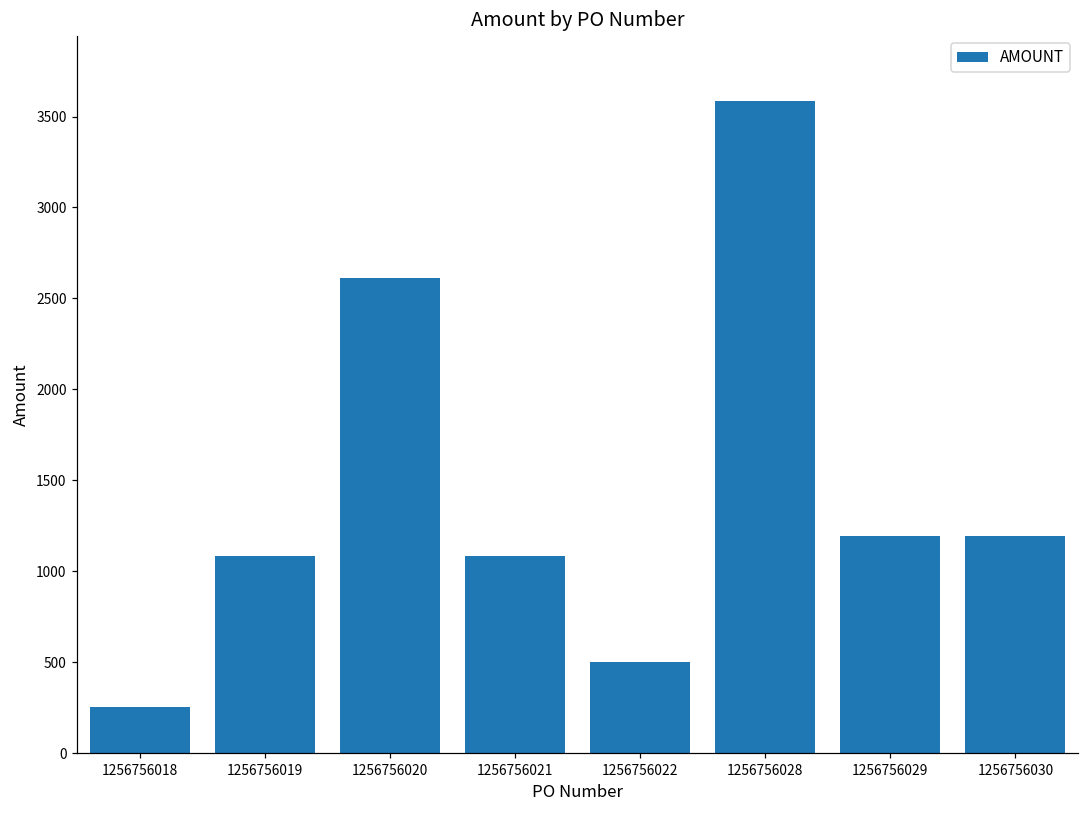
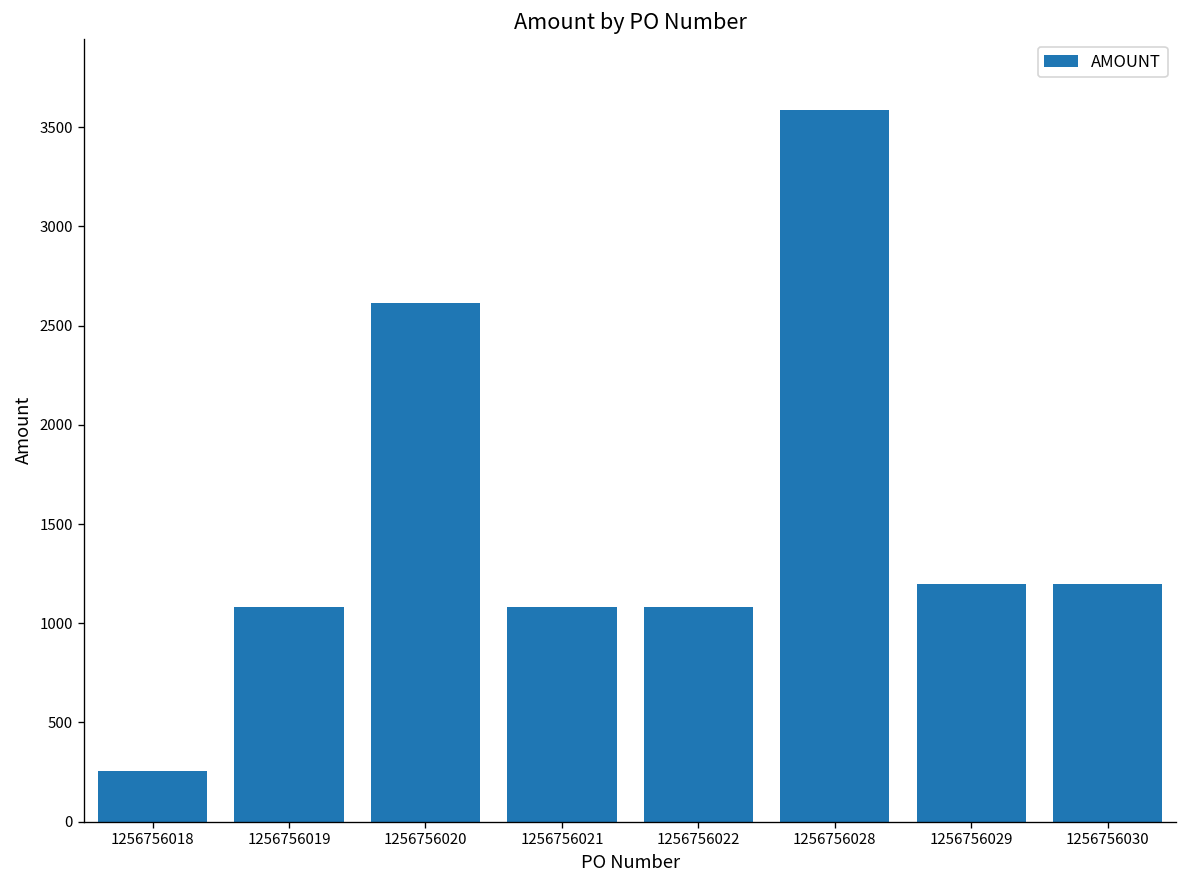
  {
    "1256756018": 260,
    "1256756019": 1080,
    "1256756020": 2610,
    "1256756021": 1080,
-   "1256756022": 500,
+   "1256756022": 1080,
    "1256756028": 3590,
    "1256756029": 1200,
    "1256756030": 1200
  }
